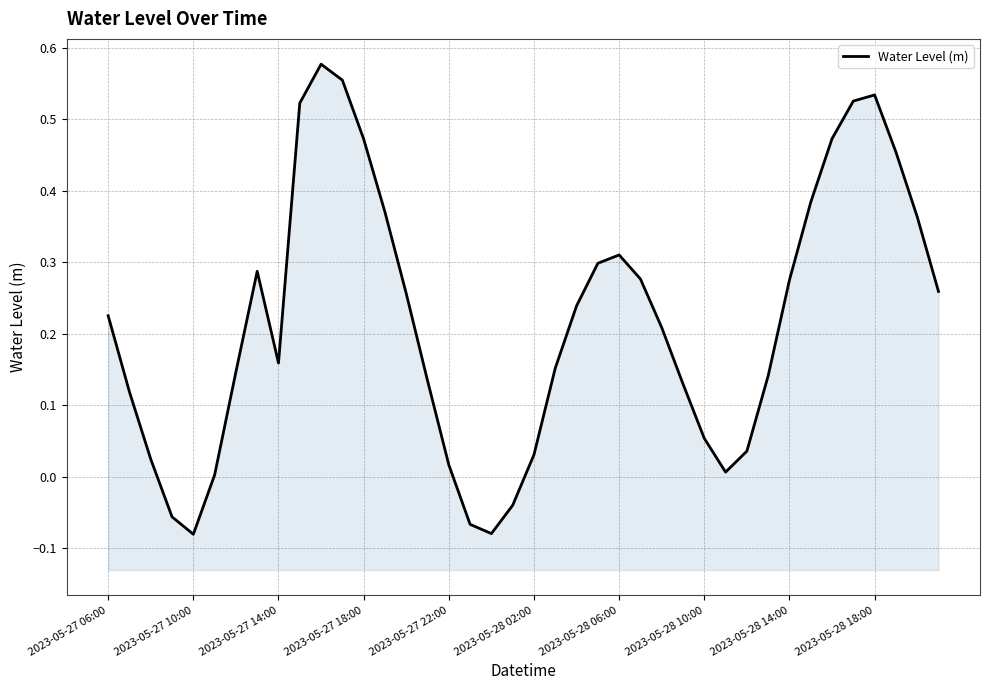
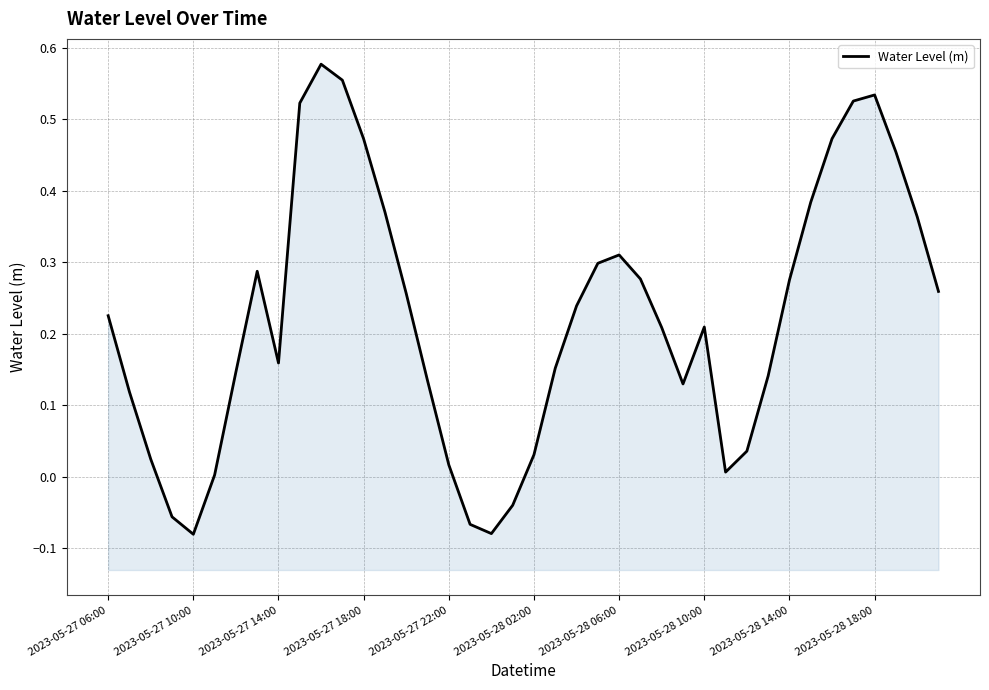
  {
    "2023-05-27 06:00": 0.23,
    "2023-05-27 10:00": -0.08,
    "2023-05-27 14:00": 0.16,
    "2023-05-27 18:00": 0.47,
    "2023-05-27 22:00": 0.02,
    "2023-05-28 02:00": 0.03,
    "2023-05-28 06:00": 0.31,
-   "2023-05-28 10:00": 0.05,
+   "2023-05-28 10:00": 0.21,
    "2023-05-28 14:00": 0.27,
    "2023-05-28 18:00": 0.53
  }
